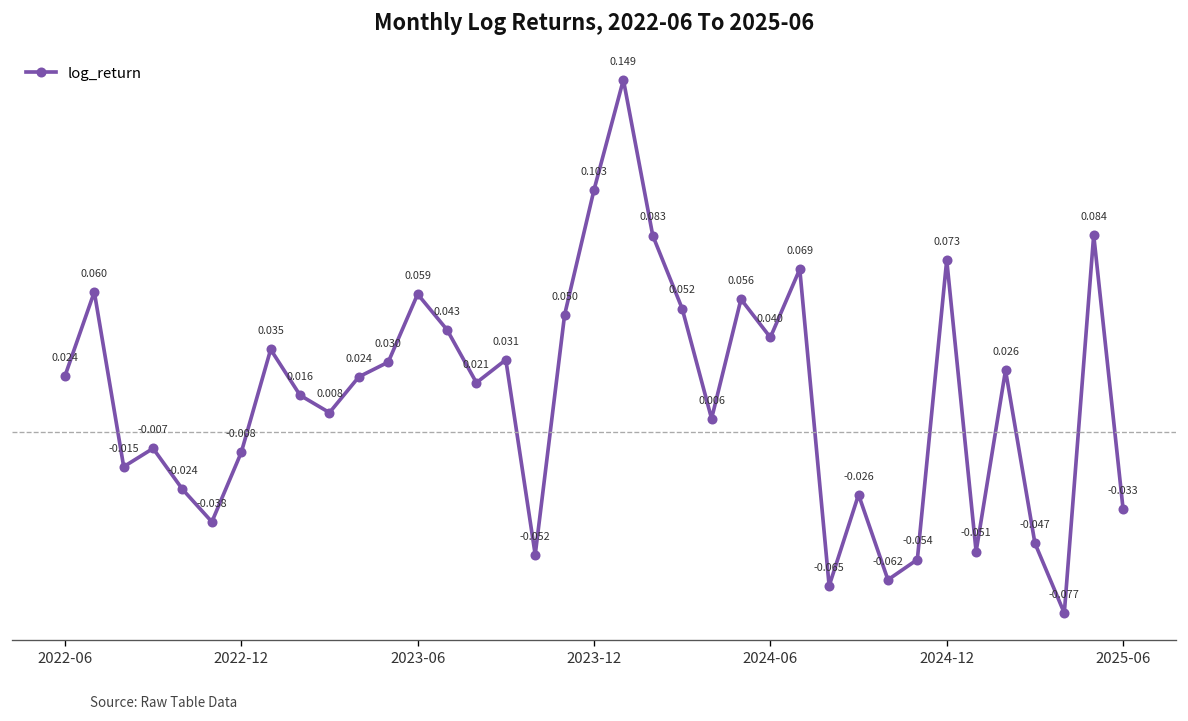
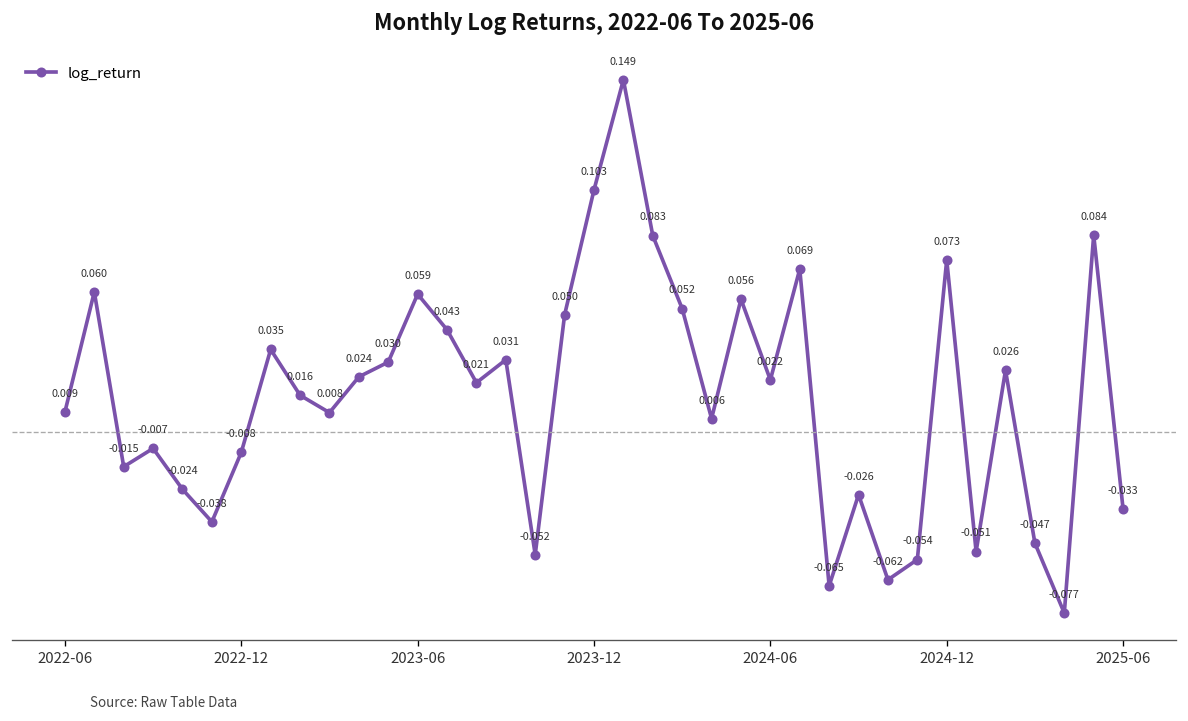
  {
-   "2022-06": 0.024,
+   "2022-06": 0.009,
    "2022-12": -0.008,
    "2023-06": 0.059,
    "2023-12": 0.103,
-   "2024-06": 0.040,
+   "2024-06": 0.022,
    "2024-12": 0.073,
    "2025-06": -0.033
  }
